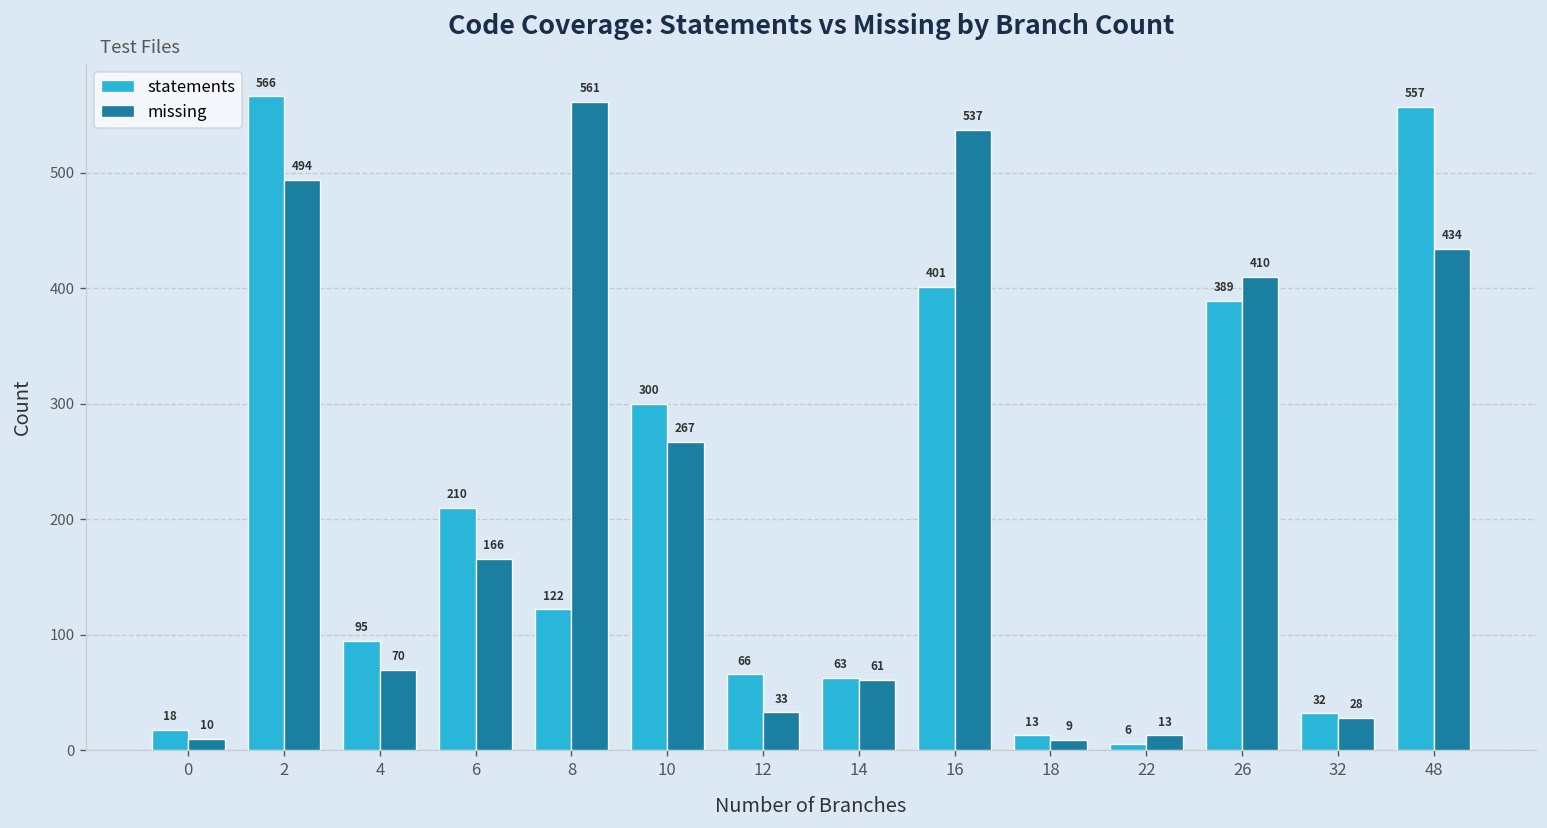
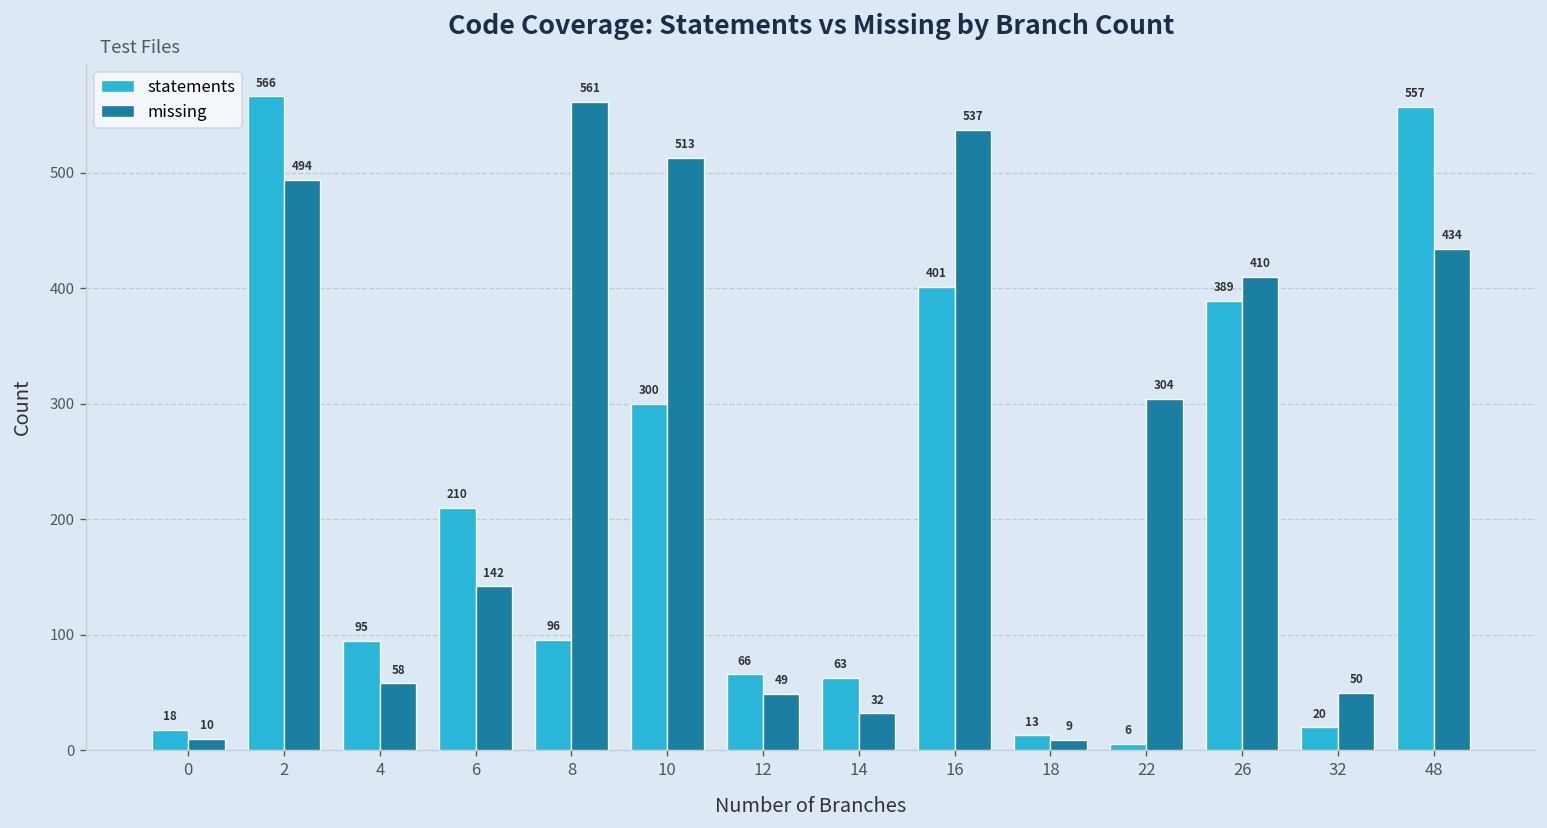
  {
    "statements": {
      "0": 18,
      "2": 566,
      "4": 95,
      "6": 210,
-     "8": 122,
+     "8": 96,
      "10": 300,
      "12": 66,
      "14": 63,
      "16": 401,
      "18": 13,
      "22": 6,
      "26": 389,
-     "32": 32,
+     "32": 20,
      "48": 557
    },
    "missing": {
      "0": 10,
      "2": 494,
-     "4": 70,
-     "6": 166,
+     "4": 58,
+     "6": 142,
      "8": 561,
-     "10": 267,
-     "12": 33,
-     "14": 61,
+     "10": 513,
+     "12": 49,
+     "14": 32,
      "16": 537,
      "18": 9,
-     "22": 13,
+     "22": 304,
      "26": 410,
-     "32": 28,
+     "32": 50,
      "48": 434
    }
  }
